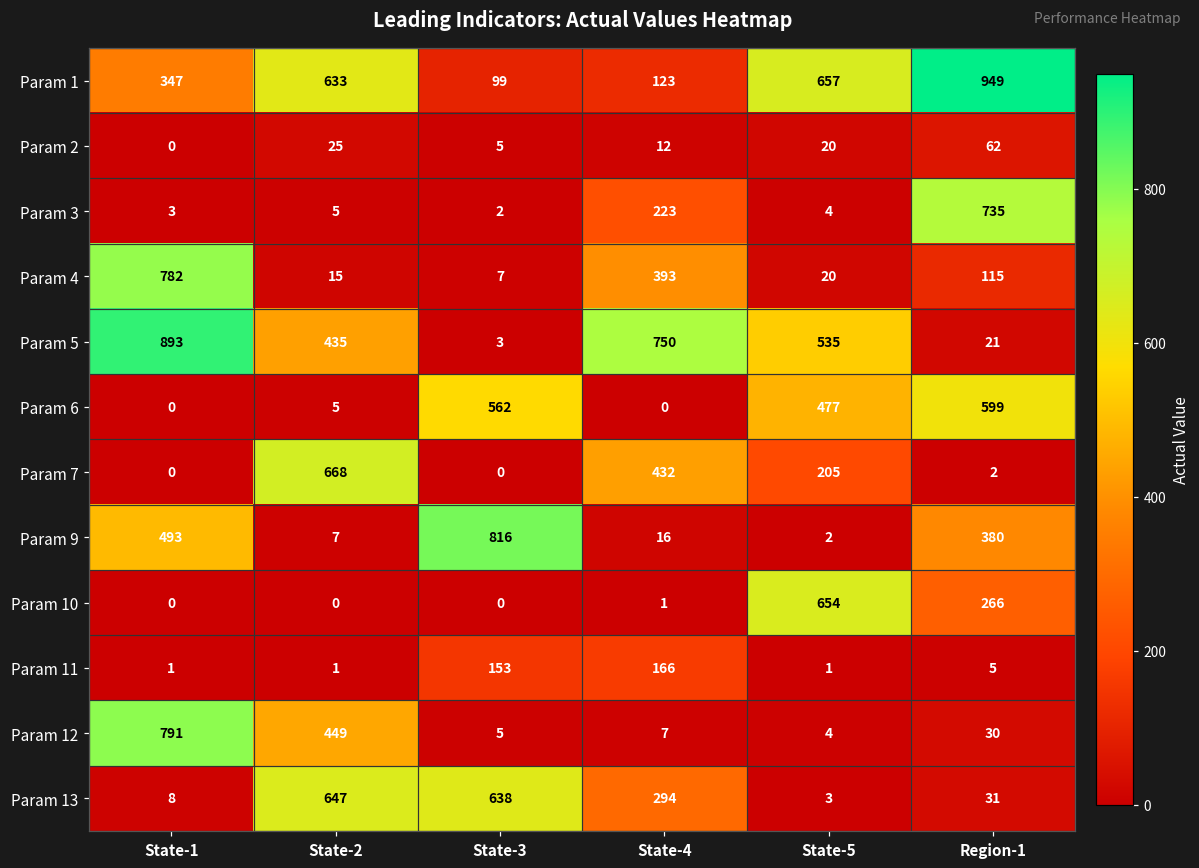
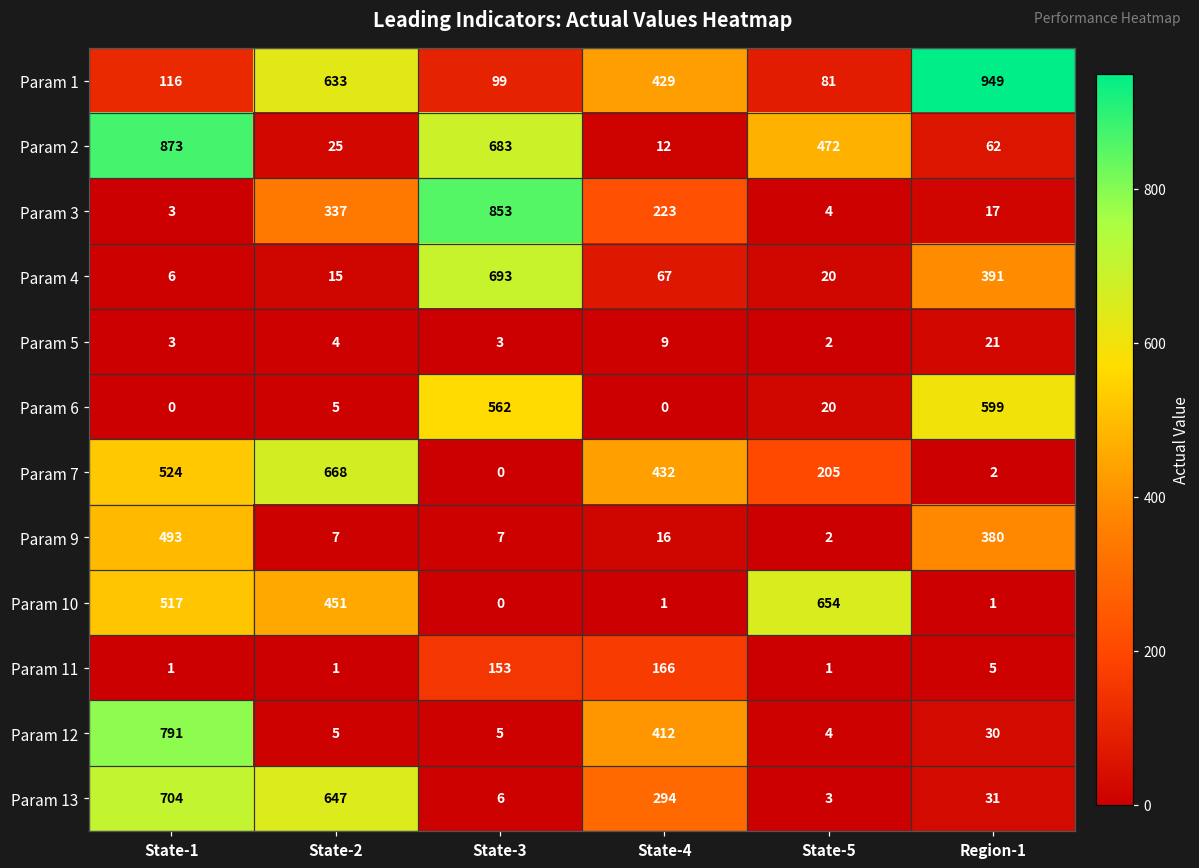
  {
    "Param 1": {
-     "State-1": 347,
+     "State-1": 116,
      "State-2": 633,
      "State-3": 99,
-     "State-4": 123,
-     "State-5": 657,
+     "State-4": 429,
+     "State-5": 81,
      "Region-1": 949
    },
    "Param 2": {
-     "State-1": 0,
+     "State-1": 873,
      "State-2": 25,
-     "State-3": 5,
+     "State-3": 683,
      "State-4": 12,
-     "State-5": 20,
+     "State-5": 472,
      "Region-1": 62
    },
    "Param 3": {
      "State-1": 3,
-     "State-2": 5,
-     "State-3": 2,
+     "State-2": 337,
+     "State-3": 853,
      "State-4": 223,
      "State-5": 4,
-     "Region-1": 735
+     "Region-1": 17
    },
    "Param 4": {
-     "State-1": 782,
+     "State-1": 6,
      "State-2": 15,
-     "State-3": 7,
-     "State-4": 393,
+     "State-3": 693,
+     "State-4": 67,
      "State-5": 20,
-     "Region-1": 115
+     "Region-1": 391
    },
    "Param 5": {
-     "State-1": 893,
-     "State-2": 435,
+     "State-1": 3,
+     "State-2": 4,
      "State-3": 3,
-     "State-4": 750,
-     "State-5": 535,
+     "State-4": 9,
+     "State-5": 2,
      "Region-1": 21
    },
    "Param 6": {
      "State-1": 0,
      "State-2": 5,
      "State-3": 562,
      "State-4": 0,
-     "State-5": 477,
+     "State-5": 20,
      "Region-1": 599
    },
    "Param 7": {
-     "State-1": 0,
+     "State-1": 524,
      "State-2": 668,
      "State-3": 0,
      "State-4": 432,
      "State-5": 205,
      "Region-1": 2
    },
    "Param 9": {
      "State-1": 493,
      "State-2": 7,
-     "State-3": 816,
+     "State-3": 7,
      "State-4": 16,
      "State-5": 2,
      "Region-1": 380
    },
    "Param 10": {
-     "State-1": 0,
-     "State-2": 0,
+     "State-1": 517,
+     "State-2": 451,
      "State-3": 0,
      "State-4": 1,
      "State-5": 654,
-     "Region-1": 266
+     "Region-1": 1
    },
    "Param 11": {
      "State-1": 1,
      "State-2": 1,
      "State-3": 153,
      "State-4": 166,
      "State-5": 1,
      "Region-1": 5
    },
    "Param 12": {
      "State-1": 791,
-     "State-2": 449,
+     "State-2": 5,
      "State-3": 5,
-     "State-4": 7,
+     "State-4": 412,
      "State-5": 4,
      "Region-1": 30
    },
    "Param 13": {
-     "State-1": 8,
+     "State-1": 704,
      "State-2": 647,
-     "State-3": 638,
+     "State-3": 6,
      "State-4": 294,
      "State-5": 3,
      "Region-1": 31
    }
  }
